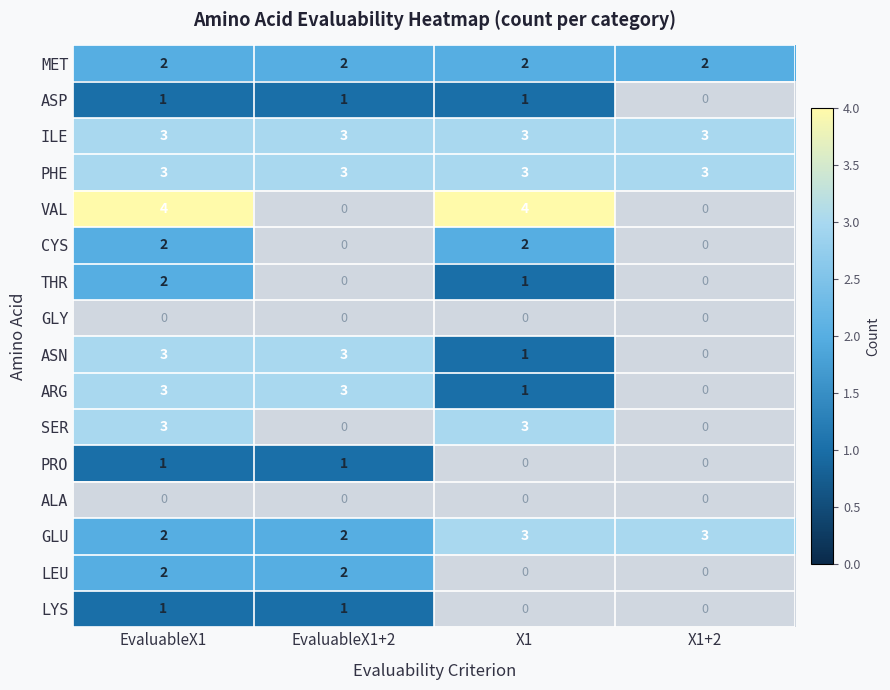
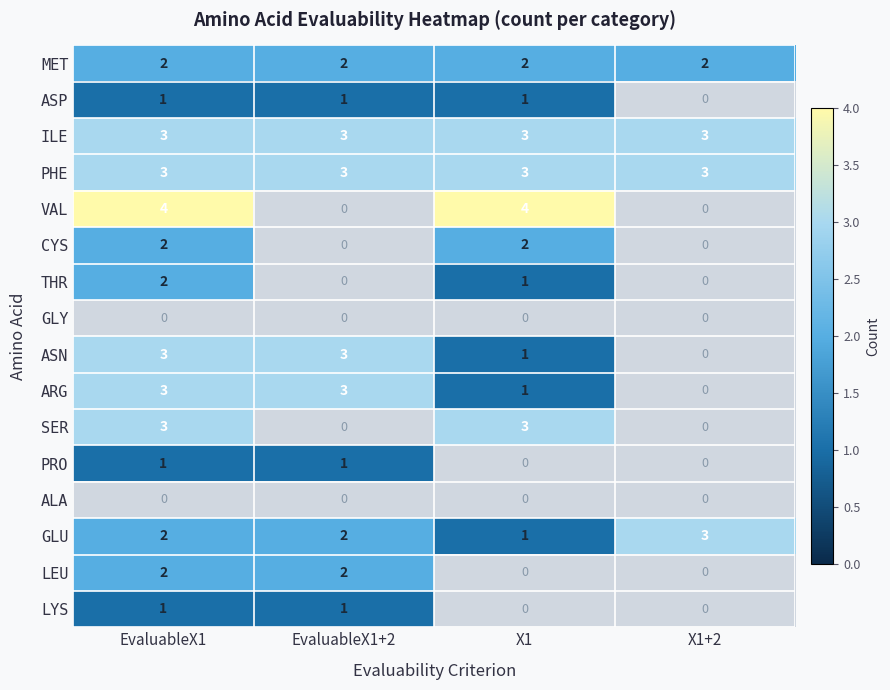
  {
    "MET": {
      "EvaluableX1": 2,
      "EvaluableX1+2": 2,
      "X1": 2,
      "X1+2": 2
    },
    "ASP": {
      "EvaluableX1": 1,
      "EvaluableX1+2": 1,
      "X1": 1
    },
    "ILE": {
      "EvaluableX1": 3,
      "EvaluableX1+2": 3,
      "X1": 3,
      "X1+2": 3
    },
    "PHE": {
      "EvaluableX1": 3,
      "EvaluableX1+2": 3,
      "X1": 3,
      "X1+2": 3
    },
    "VAL": {
      "EvaluableX1": 4,
      "X1": 4
    },
    "CYS": {
      "EvaluableX1": 2,
      "X1": 2
    },
    "THR": {
      "EvaluableX1": 2,
      "X1": 1
    },
    "ASN": {
      "EvaluableX1": 3,
      "EvaluableX1+2": 3,
      "X1": 1
    },
    "ARG": {
      "EvaluableX1": 3,
      "EvaluableX1+2": 3,
      "X1": 1
    },
    "SER": {
      "EvaluableX1": 3,
      "X1": 3
    },
    "PRO": {
      "EvaluableX1": 1,
      "EvaluableX1+2": 1
    },
    "GLU": {
      "EvaluableX1": 2,
      "EvaluableX1+2": 2,
-     "X1": 3,
+     "X1": 1,
      "X1+2": 3
    },
    "LEU": {
      "EvaluableX1": 2,
      "EvaluableX1+2": 2
    },
    "LYS": {
      "EvaluableX1": 1,
      "EvaluableX1+2": 1
    }
  }
